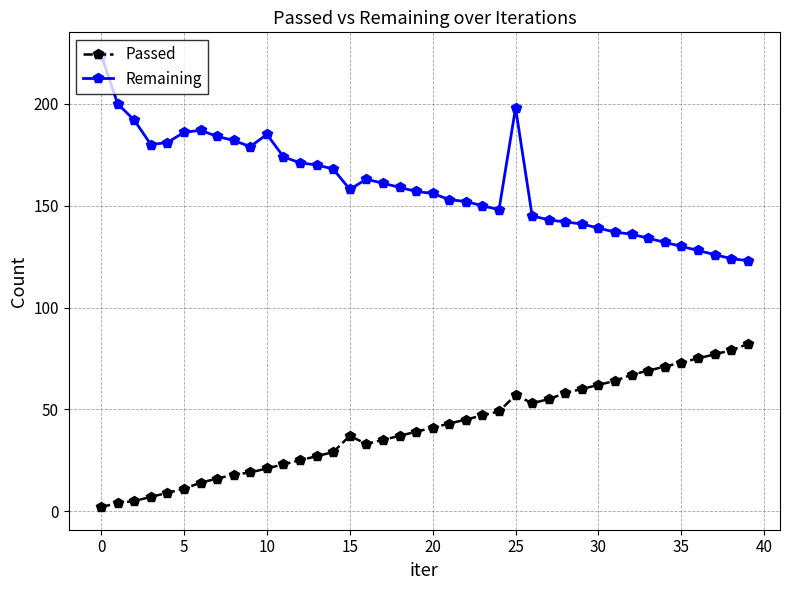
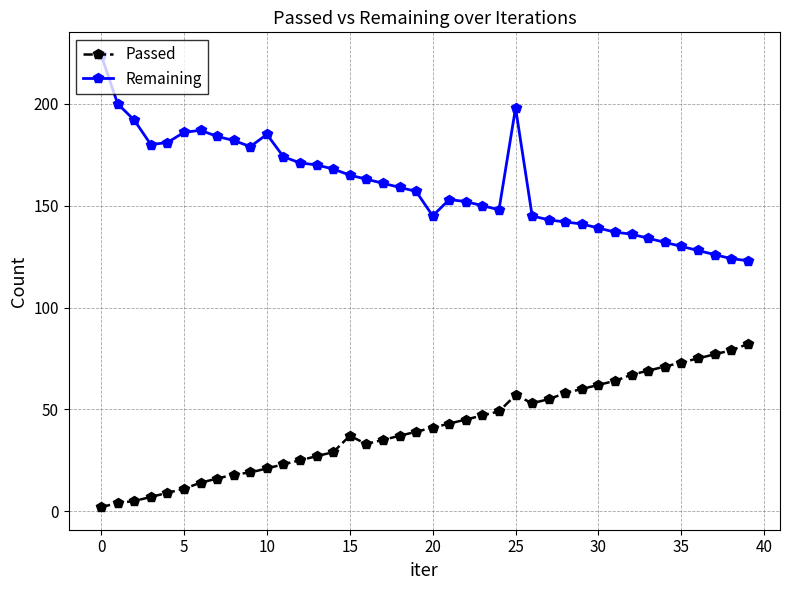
  {
    "Passed": {
      "0": 2,
      "5": 11,
      "10": 21,
      "15": 37,
      "20": 41,
      "25": 57,
      "30": 62,
      "35": 73
    },
    "Remaining": {
      "5": 186,
      "10": 185,
-     "15": 158,
-     "20": 156,
+     "15": 165,
+     "20": 145,
      "25": 198,
      "30": 139,
      "35": 130
    }
  }
